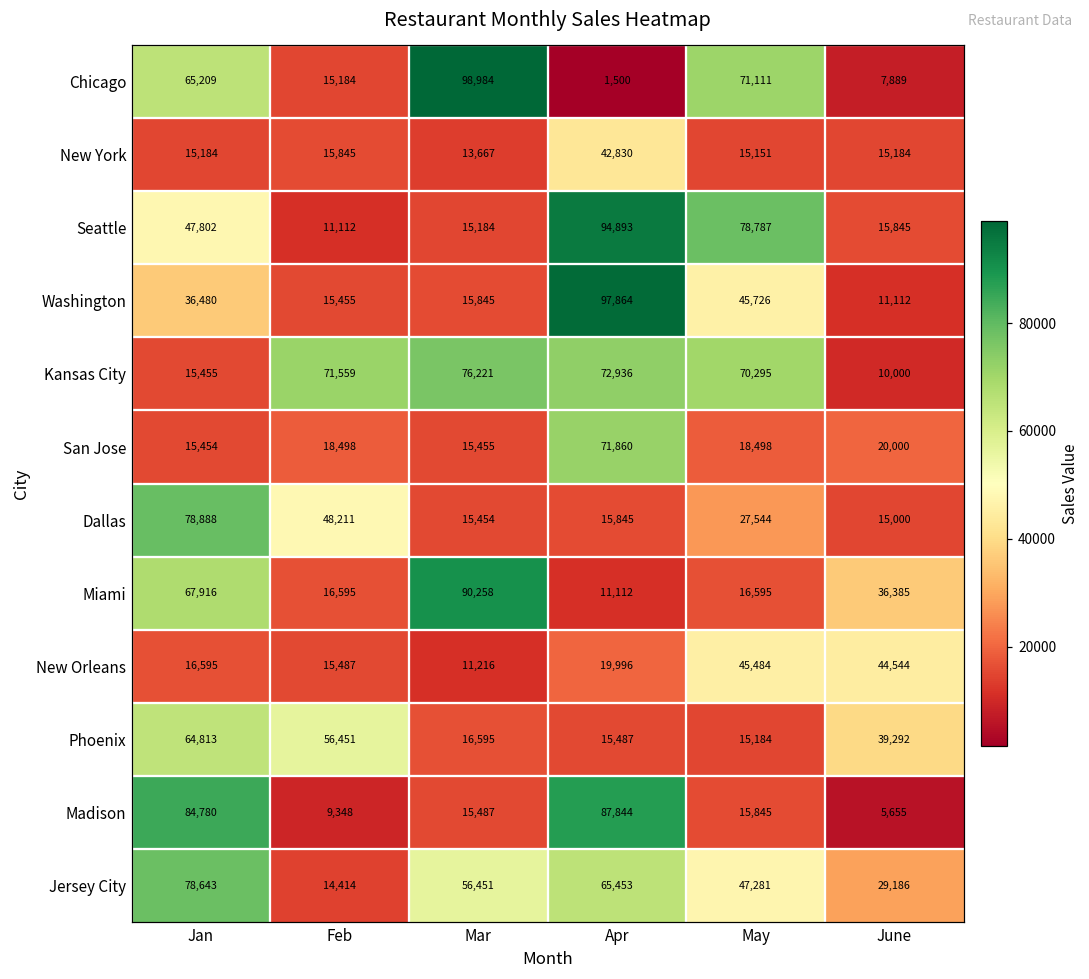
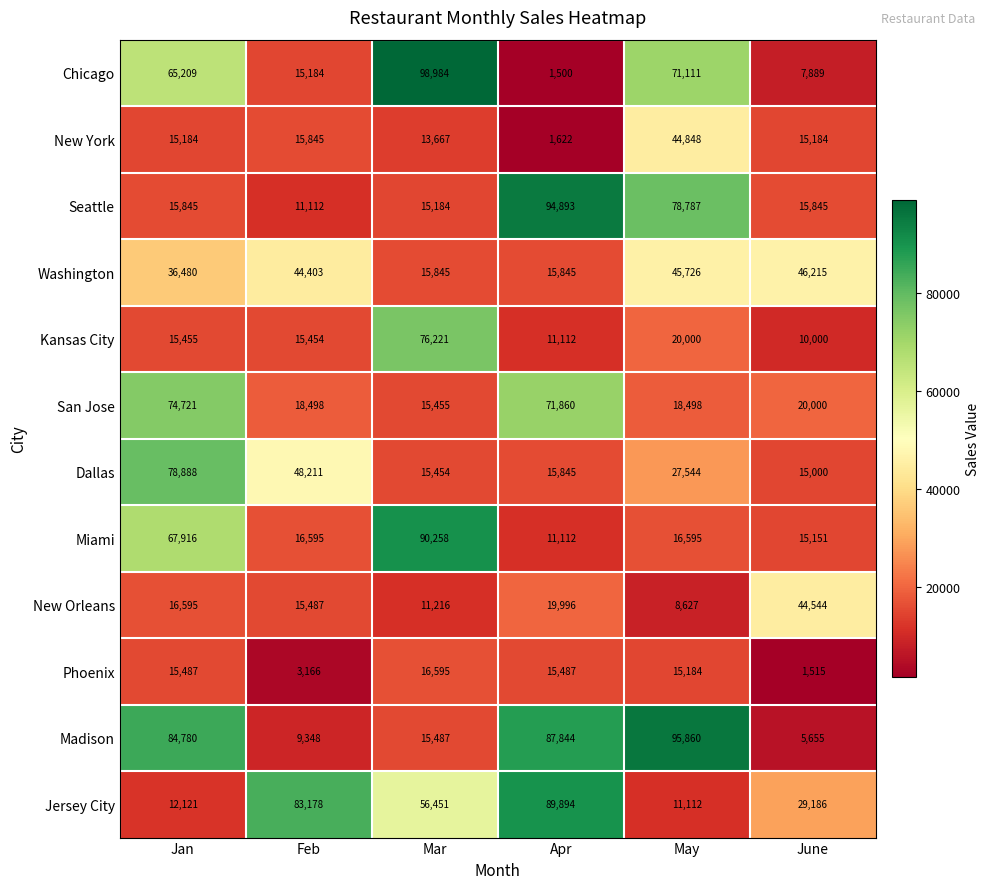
  {
    "Chicago": {
      "Jan": "65,209",
      "Feb": "15,184",
      "Mar": "98,984",
      "Apr": "1,500",
      "May": "71,111",
      "June": "7,889"
    },
    "New York": {
      "Jan": "15,184",
      "Feb": "15,845",
      "Mar": "13,667",
-     "Apr": "42,830",
-     "May": "15,151",
+     "Apr": "1,622",
+     "May": "44,848",
      "June": "15,184"
    },
    "Seattle": {
-     "Jan": "47,802",
+     "Jan": "15,845",
      "Feb": "11,112",
      "Mar": "15,184",
      "Apr": "94,893",
      "May": "78,787",
      "June": "15,845"
    },
    "Washington": {
      "Jan": "36,480",
-     "Feb": "15,455",
+     "Feb": "44,403",
      "Mar": "15,845",
-     "Apr": "97,864",
+     "Apr": "15,845",
      "May": "45,726",
-     "June": "11,112"
+     "June": "46,215"
    },
    "Kansas City": {
      "Jan": "15,455",
-     "Feb": "71,559",
+     "Feb": "15,454",
      "Mar": "76,221",
-     "Apr": "72,936",
-     "May": "70,295",
+     "Apr": "11,112",
+     "May": "20,000",
      "June": "10,000"
    },
    "San Jose": {
-     "Jan": "15,454",
+     "Jan": "74,721",
      "Feb": "18,498",
      "Mar": "15,455",
      "Apr": "71,860",
      "May": "18,498",
      "June": "20,000"
    },
    "Dallas": {
      "Jan": "78,888",
      "Feb": "48,211",
      "Mar": "15,454",
      "Apr": "15,845",
      "May": "27,544",
      "June": "15,000"
    },
    "Miami": {
      "Jan": "67,916",
      "Feb": "16,595",
      "Mar": "90,258",
      "Apr": "11,112",
      "May": "16,595",
-     "June": "36,385"
+     "June": "15,151"
    },
    "New Orleans": {
      "Jan": "16,595",
      "Feb": "15,487",
      "Mar": "11,216",
      "Apr": "19,996",
-     "May": "45,484",
+     "May": "8,627",
      "June": "44,544"
    },
    "Phoenix": {
-     "Jan": "64,813",
-     "Feb": "56,451",
+     "Jan": "15,487",
+     "Feb": "3,166",
      "Mar": "16,595",
      "Apr": "15,487",
      "May": "15,184",
-     "June": "39,292"
+     "June": "1,515"
    },
    "Madison": {
      "Jan": "84,780",
      "Feb": "9,348",
      "Mar": "15,487",
      "Apr": "87,844",
-     "May": "15,845",
+     "May": "95,860",
      "June": "5,655"
    },
    "Jersey City": {
-     "Jan": "78,643",
-     "Feb": "14,414",
+     "Jan": "12,121",
+     "Feb": "83,178",
      "Mar": "56,451",
-     "Apr": "65,453",
-     "May": "47,281",
+     "Apr": "89,894",
+     "May": "11,112",
      "June": "29,186"
    }
  }
